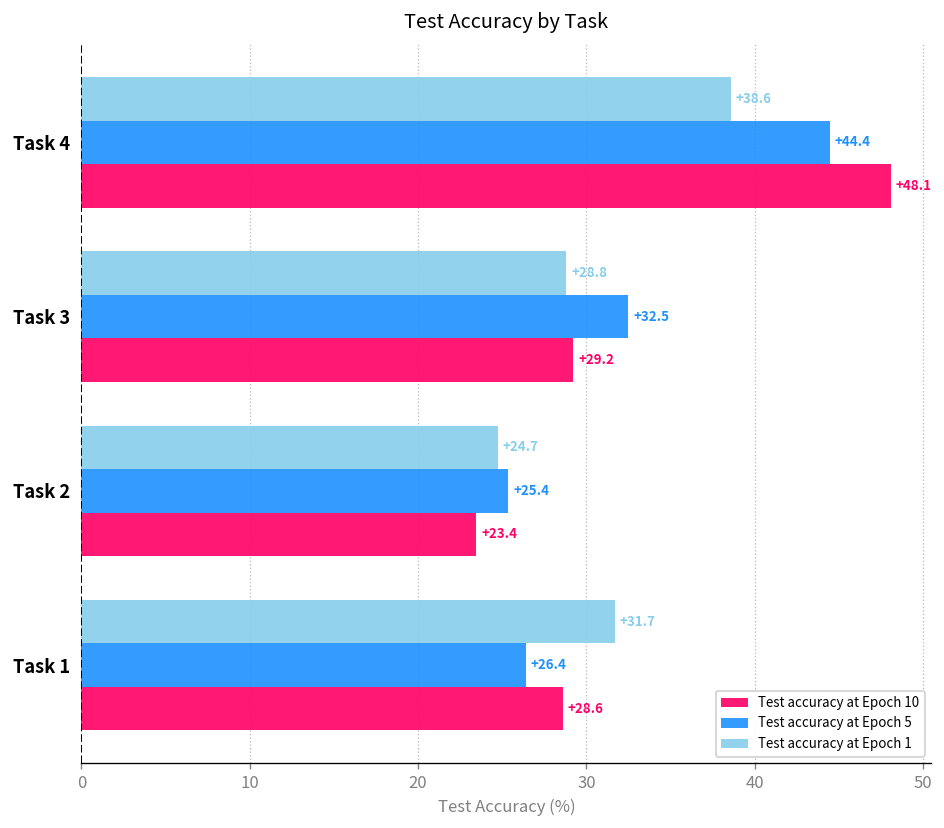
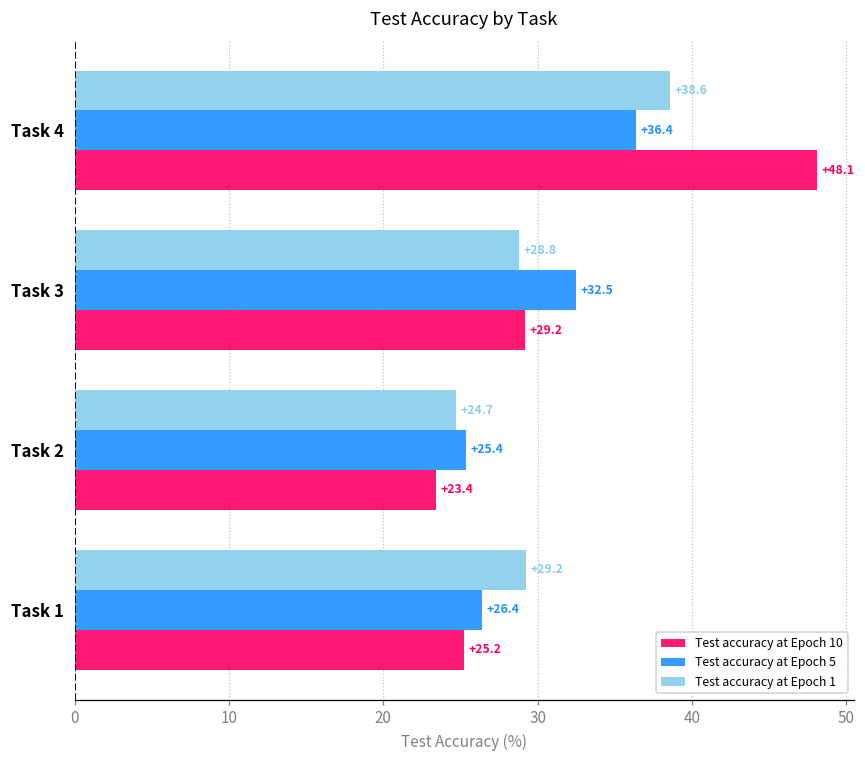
  {
    "Test accuracy at Epoch 10": {
      "Task 4": "+48.1",
      "Task 3": "+29.2",
      "Task 2": "+23.4",
-     "Task 1": "+28.6"
+     "Task 1": "+25.2"
    },
    "Test accuracy at Epoch 5": {
-     "Task 4": "+44.4",
+     "Task 4": "+36.4",
      "Task 3": "+32.5",
      "Task 2": "+25.4",
      "Task 1": "+26.4"
    },
    "Test accuracy at Epoch 1": {
      "Task 4": "+38.6",
      "Task 3": "+28.8",
      "Task 2": "+24.7",
-     "Task 1": "+31.7"
+     "Task 1": "+29.2"
    }
  }
